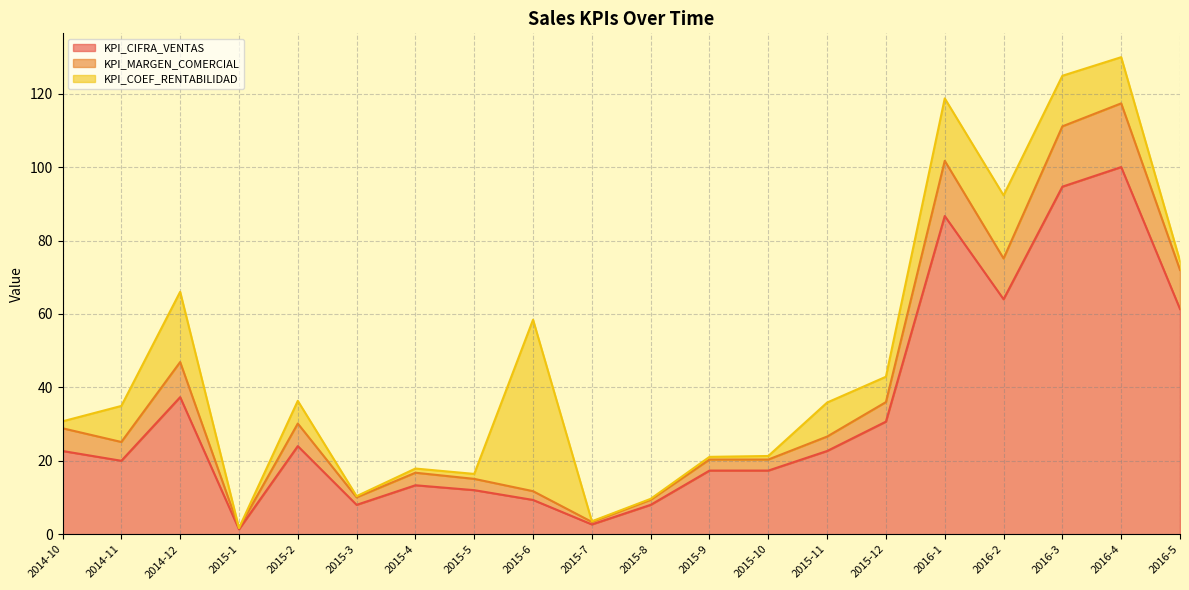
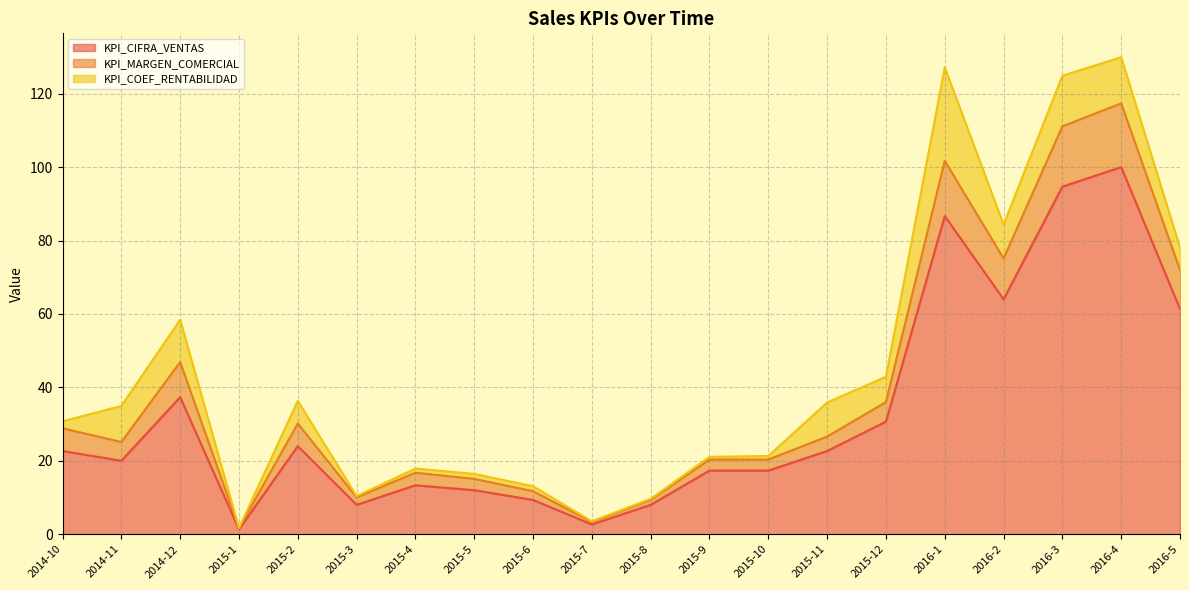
  {
    "KPI_COEF_RENTABILIDAD": {
      "2014-10": 2,
      "2014-11": 10,
-     "2014-12": 19,
+     "2014-12": 12,
      "2015-2": 6,
      "2015-4": 1,
      "2015-5": 1,
-     "2015-6": 47,
+     "2015-6": 1,
      "2015-9": 1,
      "2015-10": 1,
      "2015-11": 9,
      "2015-12": 7,
-     "2016-1": 17,
-     "2016-2": 17,
+     "2016-1": 25,
+     "2016-2": 9,
      "2016-3": 14,
      "2016-4": 13,
-     "2016-5": 2
+     "2016-5": 6
    }
  }
